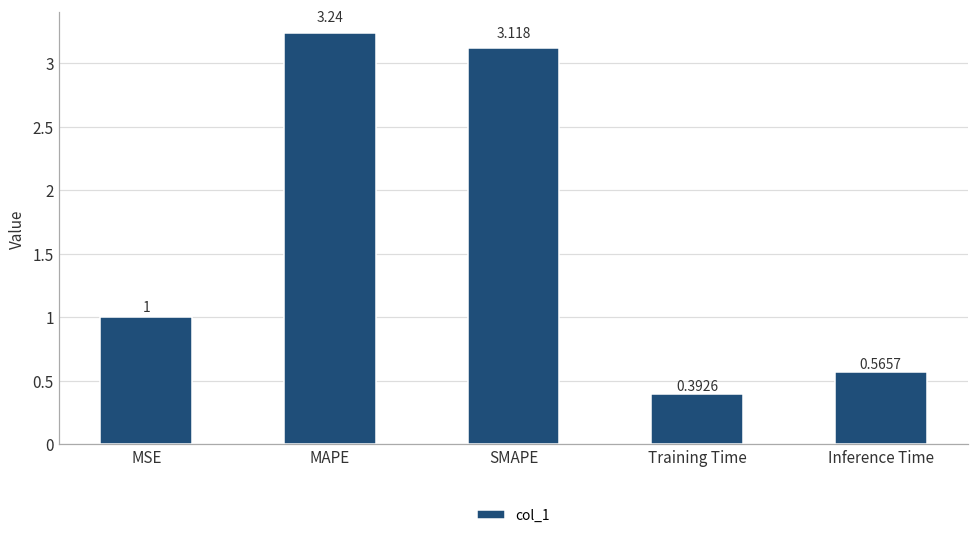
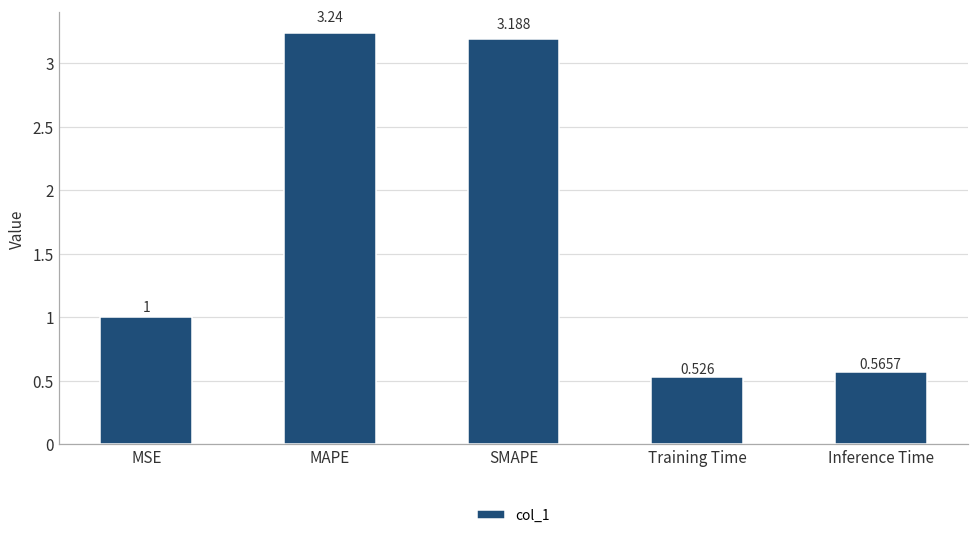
  {
    "MSE": 1,
    "MAPE": 3.24,
-   "SMAPE": 3.118,
-   "Training Time": 0.3926,
+   "SMAPE": 3.188,
+   "Training Time": 0.526,
    "Inference Time": 0.5657
  }
